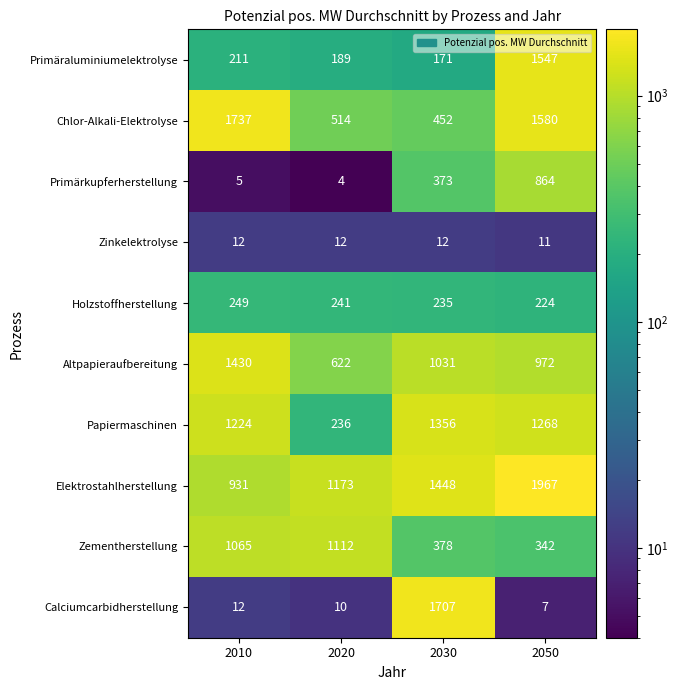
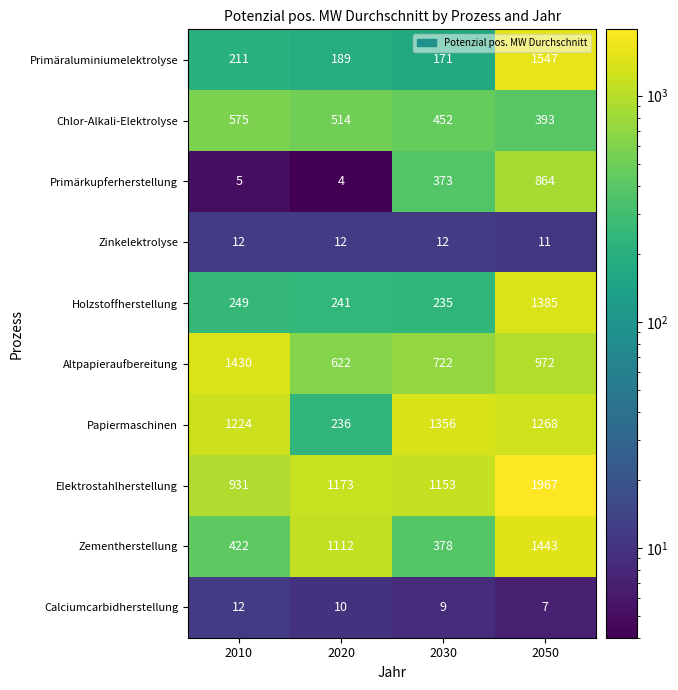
  {
    "Primäraluminiumelektrolyse": {
      "2010": 211,
      "2020": 189,
      "2030": 171,
      "2050": 1547
    },
    "Chlor-Alkali-Elektrolyse": {
-     "2010": 1737,
+     "2010": 575,
      "2020": 514,
      "2030": 452,
-     "2050": 1580
+     "2050": 393
    },
    "Primärkupferherstellung": {
      "2010": 5,
      "2020": 4,
      "2030": 373,
      "2050": 864
    },
    "Zinkelektrolyse": {
      "2010": 12,
      "2020": 12,
      "2030": 12,
      "2050": 11
    },
    "Holzstoffherstellung": {
      "2010": 249,
      "2020": 241,
      "2030": 235,
-     "2050": 224
+     "2050": 1385
    },
    "Altpapieraufbereitung": {
      "2010": 1430,
      "2020": 622,
-     "2030": 1031,
+     "2030": 722,
      "2050": 972
    },
    "Papiermaschinen": {
      "2010": 1224,
      "2020": 236,
      "2030": 1356,
      "2050": 1268
    },
    "Elektrostahlherstellung": {
      "2010": 931,
      "2020": 1173,
-     "2030": 1448,
+     "2030": 1153,
      "2050": 1967
    },
    "Zementherstellung": {
-     "2010": 1065,
+     "2010": 422,
      "2020": 1112,
      "2030": 378,
-     "2050": 342
+     "2050": 1443
    },
    "Calciumcarbidherstellung": {
      "2010": 12,
      "2020": 10,
-     "2030": 1707,
+     "2030": 9,
      "2050": 7
    }
  }
